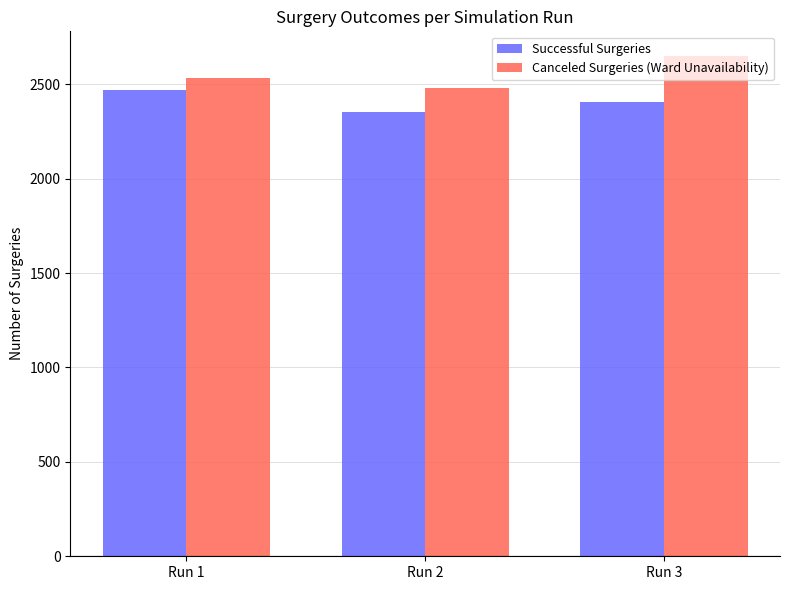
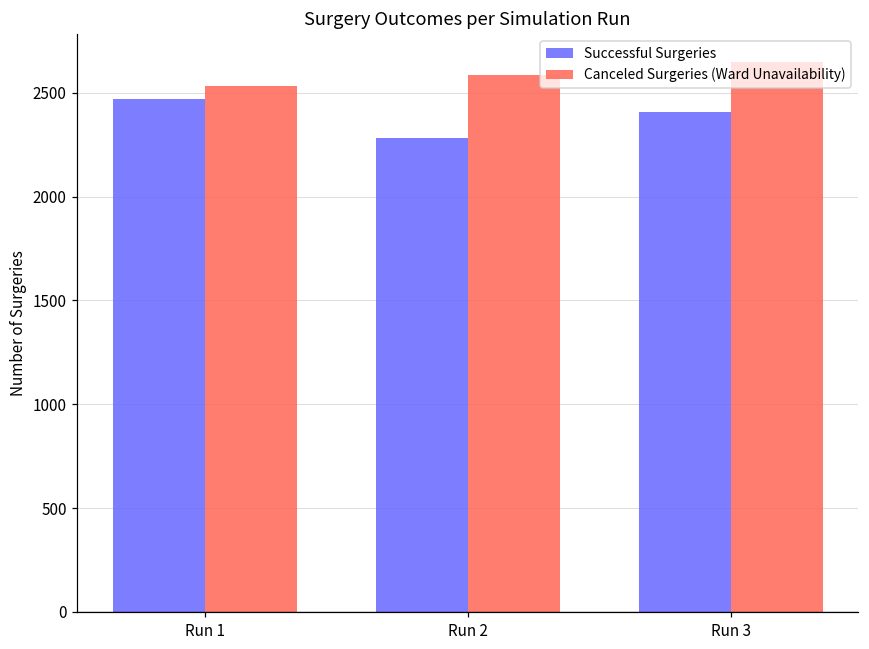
  {
    "Successful Surgeries": {
      "Run 1": 2470,
-     "Run 2": 2350,
+     "Run 2": 2280,
      "Run 3": 2410
    },
    "Canceled Surgeries (Ward Unavailability)": {
      "Run 1": 2530,
-     "Run 2": 2480
+     "Run 2": 2590
    }
  }
